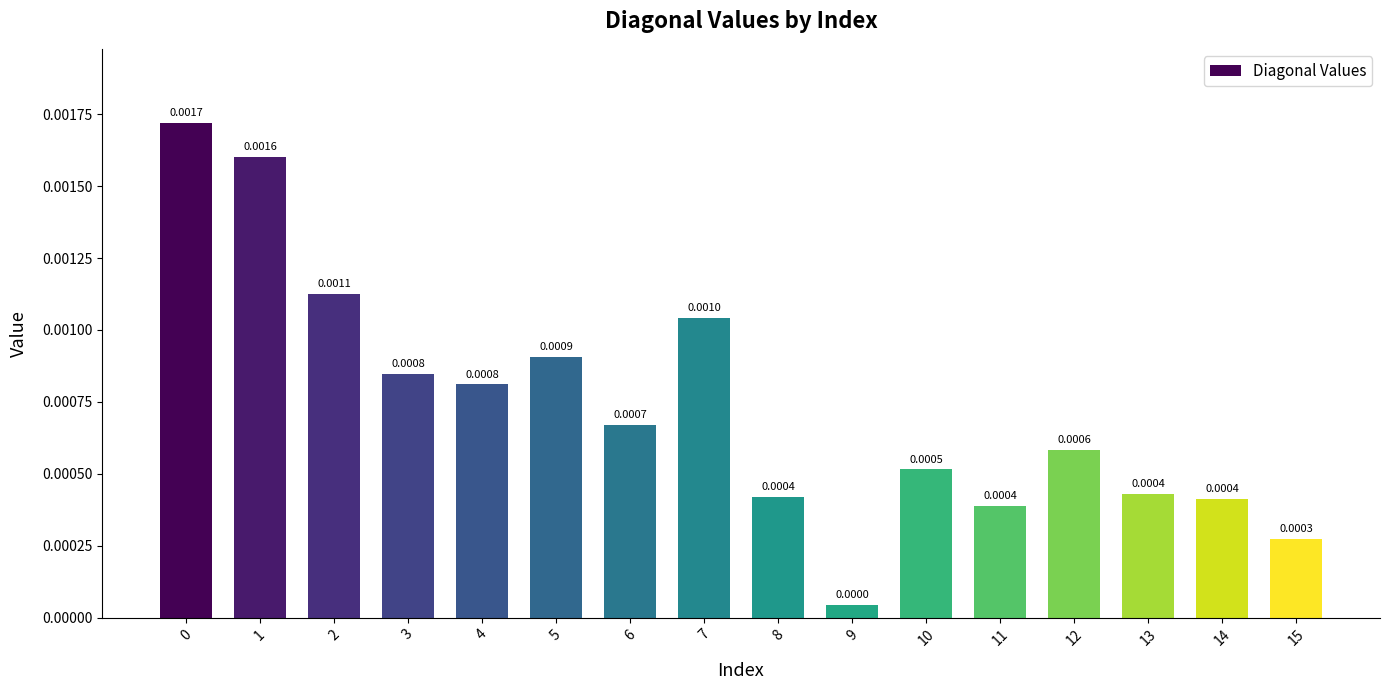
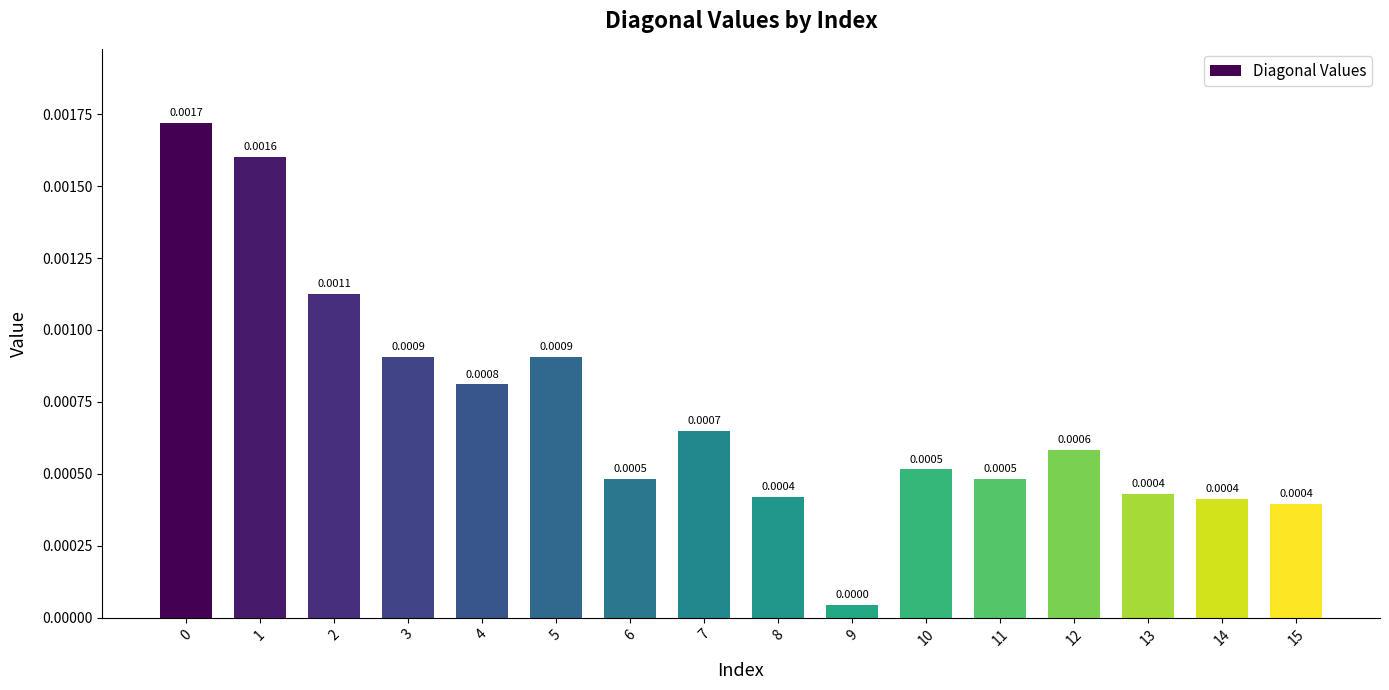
  {
    "0": 0.0017,
    "1": 0.0016,
    "2": 0.0011,
-   "3": 0.0008,
+   "3": 0.0009,
    "4": 0.0008,
    "5": 0.0009,
-   "6": 0.0007,
-   "7": 0.0010,
+   "6": 0.0005,
+   "7": 0.0007,
    "8": 0.0004,
    "9": 0.0000,
    "10": 0.0005,
-   "11": 0.0004,
+   "11": 0.0005,
    "12": 0.0006,
    "13": 0.0004,
    "14": 0.0004,
-   "15": 0.0003
+   "15": 0.0004
  }
